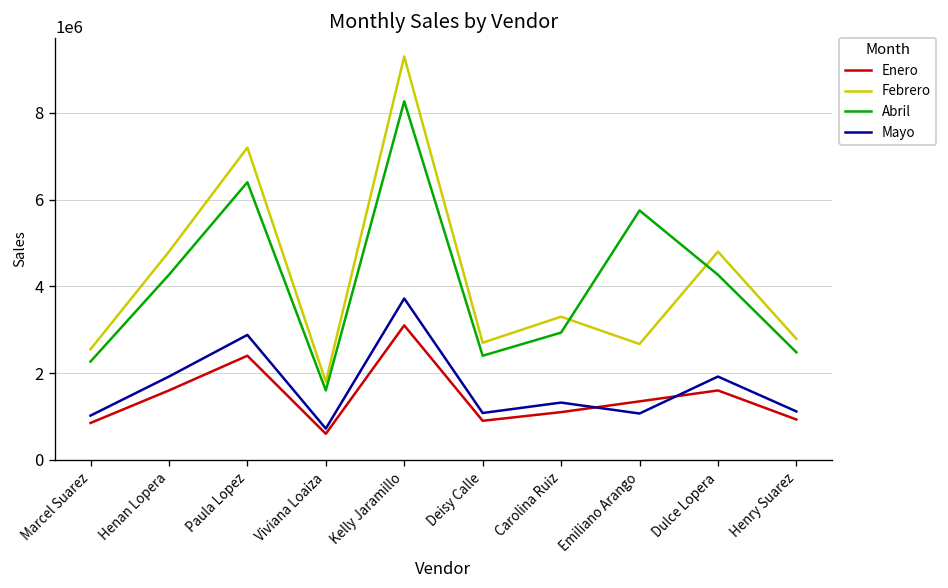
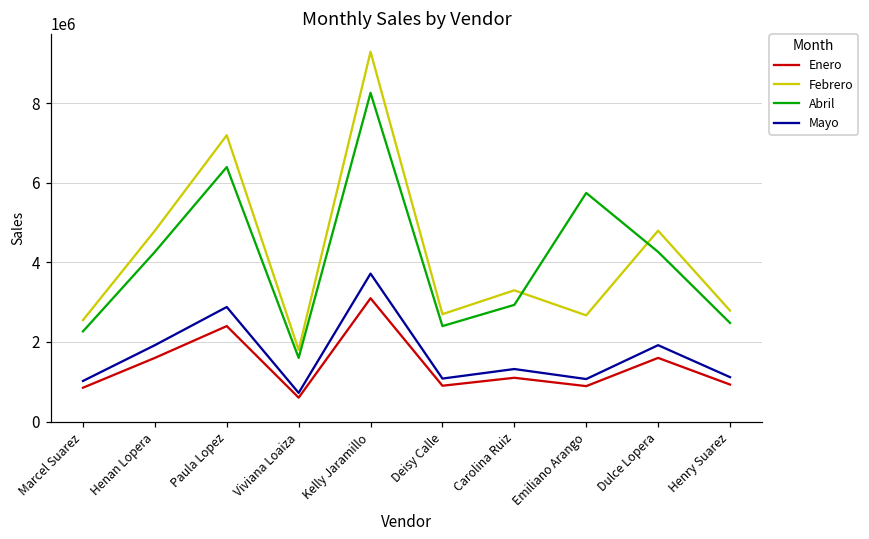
  {
    "Enero": {
      "Marcel Suarez": 900000,
      "Henan Lopera": 1600000,
      "Paula Lopez": 2400000,
      "Viviana Loaiza": 600000,
      "Kelly Jaramillo": 3100000,
      "Deisy Calle": 900000,
      "Carolina Ruiz": 1100000,
-     "Emiliano Arango": 1300000,
+     "Emiliano Arango": 900000,
      "Dulce Lopera": 1600000,
      "Henry Suarez": 900000
    },
    "Febrero": {
      "Marcel Suarez": 2600000,
      "Henan Lopera": 4800000,
      "Paula Lopez": 7200000,
      "Viviana Loaiza": 1800000,
      "Kelly Jaramillo": 9300000,
      "Deisy Calle": 2700000,
      "Carolina Ruiz": 3300000,
      "Emiliano Arango": 2700000,
      "Dulce Lopera": 4800000,
      "Henry Suarez": 2800000
    },
    "Abril": {
      "Marcel Suarez": 2300000,
      "Henan Lopera": 4300000,
      "Paula Lopez": 6400000,
      "Viviana Loaiza": 1600000,
      "Kelly Jaramillo": 8300000,
      "Deisy Calle": 2400000,
      "Carolina Ruiz": 2900000,
      "Emiliano Arango": 5700000,
      "Dulce Lopera": 4300000,
      "Henry Suarez": 2500000
    },
    "Mayo": {
      "Marcel Suarez": 1000000,
      "Henan Lopera": 1900000,
      "Paula Lopez": 2900000,
      "Viviana Loaiza": 700000,
      "Kelly Jaramillo": 3700000,
      "Deisy Calle": 1100000,
      "Carolina Ruiz": 1300000,
      "Emiliano Arango": 1100000,
      "Dulce Lopera": 1900000,
      "Henry Suarez": 1100000
    }
  }
